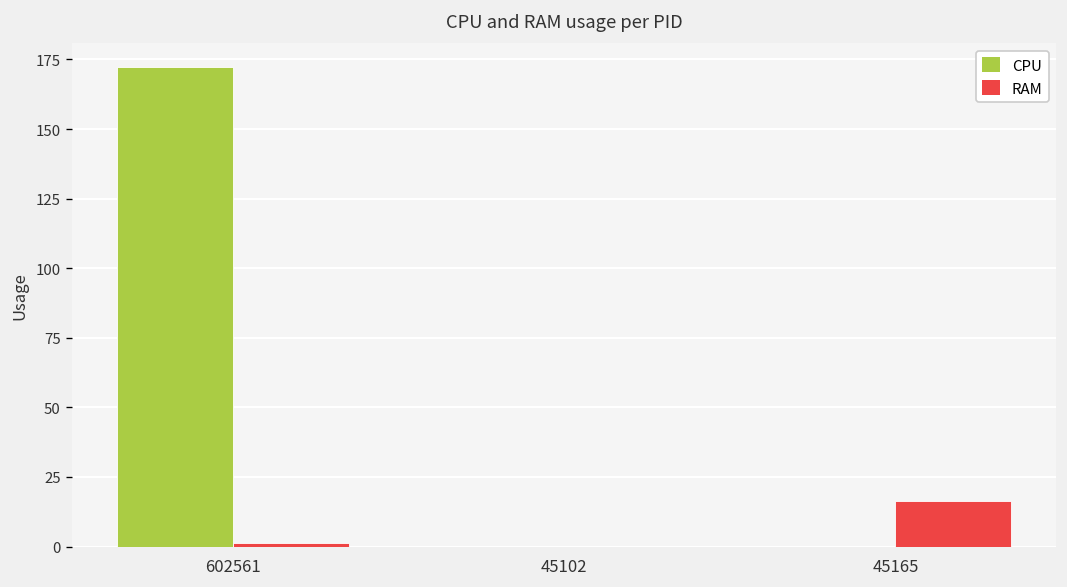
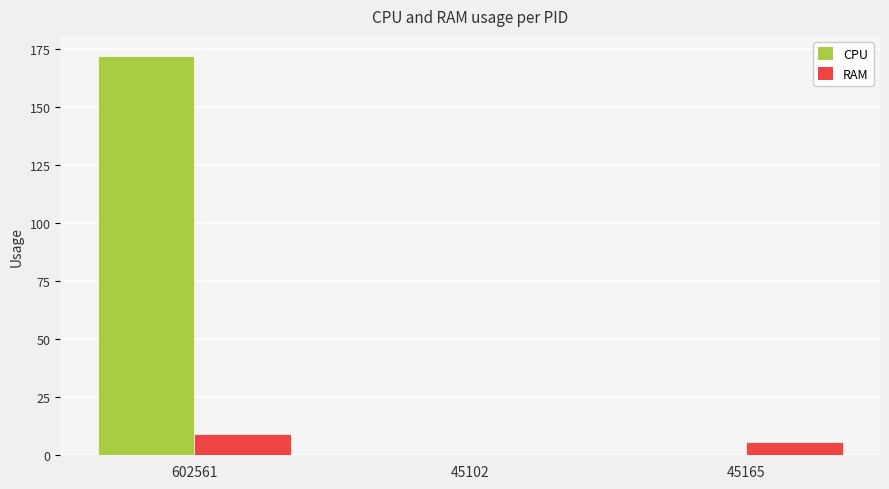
  {
    "CPU": {
      "602561": 172,
      "45102": 0,
      "45165": 0
    },
    "RAM": {
-     "602561": 1,
+     "602561": 9,
      "45102": 0,
-     "45165": 16
+     "45165": 6
    }
  }
